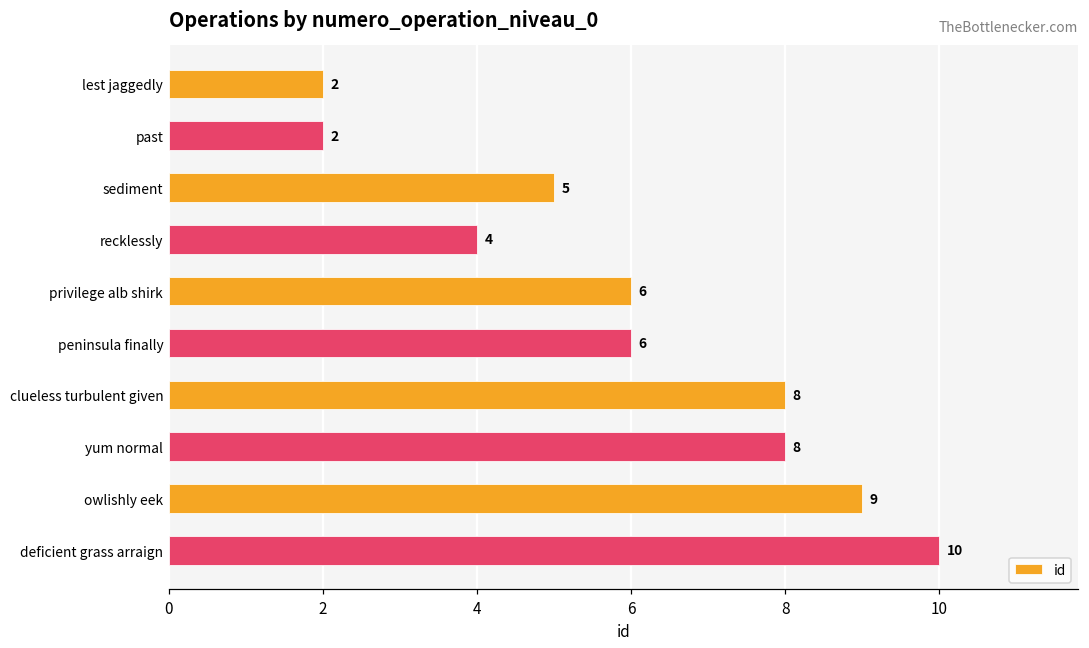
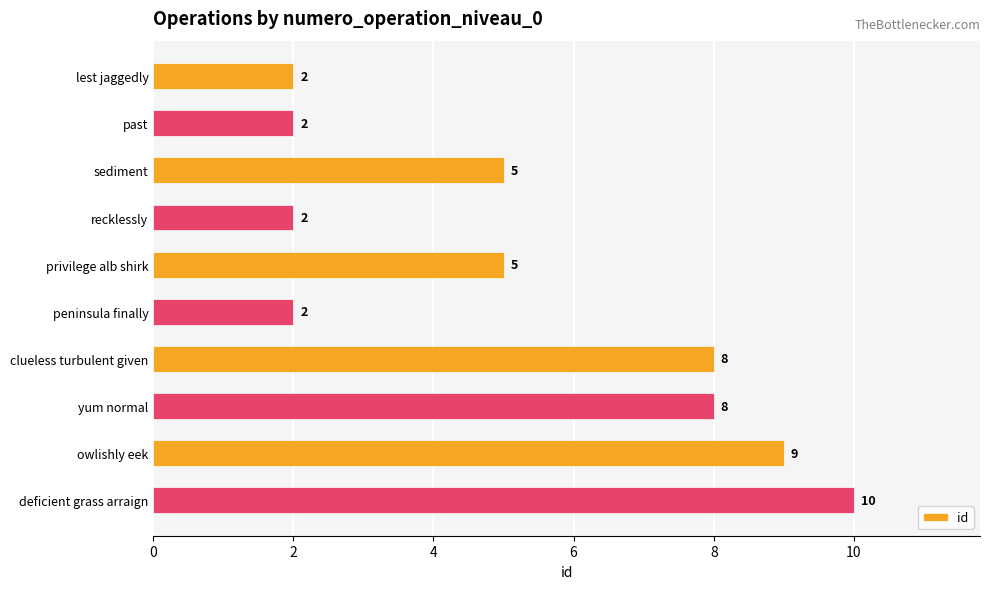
  {
    "lest jaggedly": 2,
    "past": 2,
    "sediment": 5,
-   "recklessly": 4,
-   "privilege alb shirk": 6,
-   "peninsula finally": 6,
+   "recklessly": 2,
+   "privilege alb shirk": 5,
+   "peninsula finally": 2,
    "clueless turbulent given": 8,
    "yum normal": 8,
    "owlishly eek": 9,
    "deficient grass arraign": 10
  }
